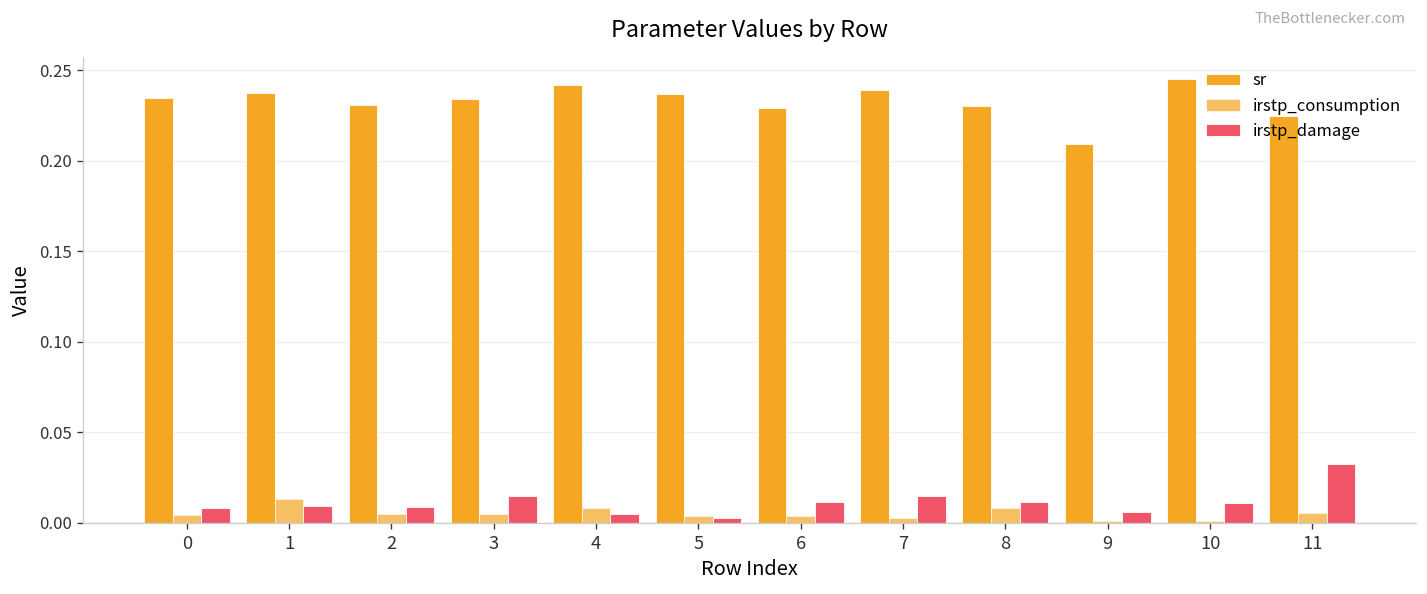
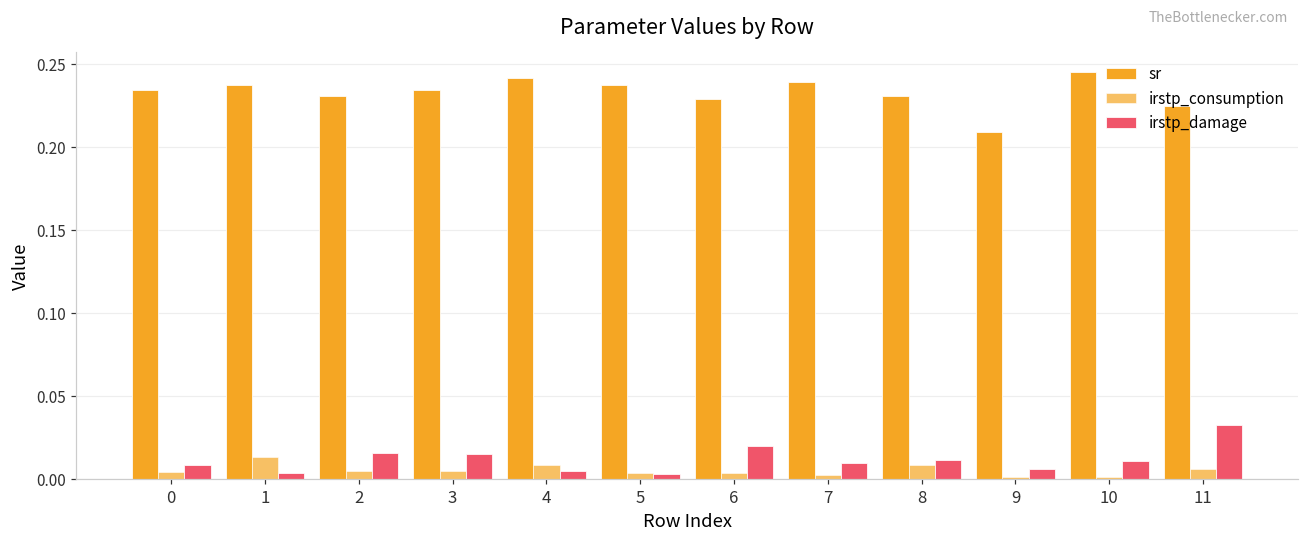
  {
    "irstp_damage": {
      "0": 0.008,
-     "1": 0.009,
-     "2": 0.009,
+     "1": 0.003,
+     "2": 0.015,
      "3": 0.015,
      "4": 0.005,
      "5": 0.003,
-     "6": 0.012,
-     "7": 0.015,
+     "6": 0.020,
+     "7": 0.009,
      "8": 0.011,
      "9": 0.006,
      "10": 0.011,
      "11": 0.032
    }
  }
